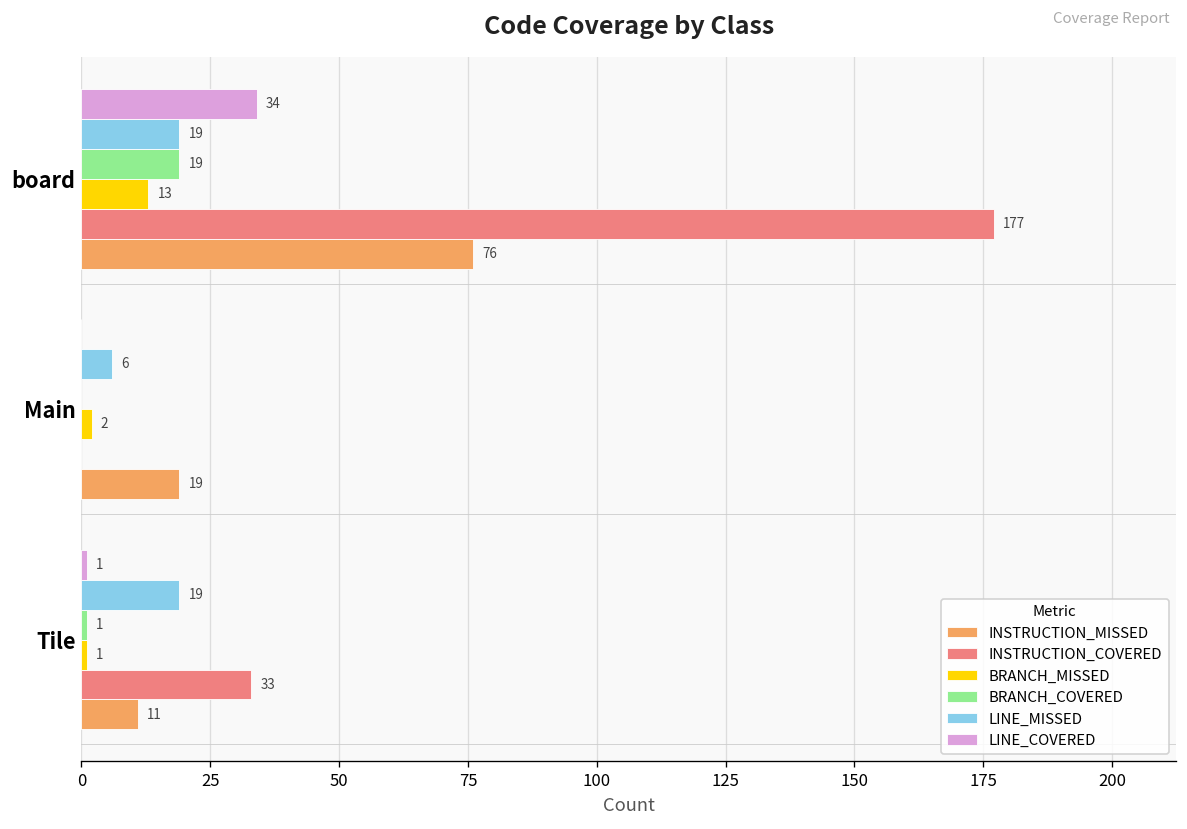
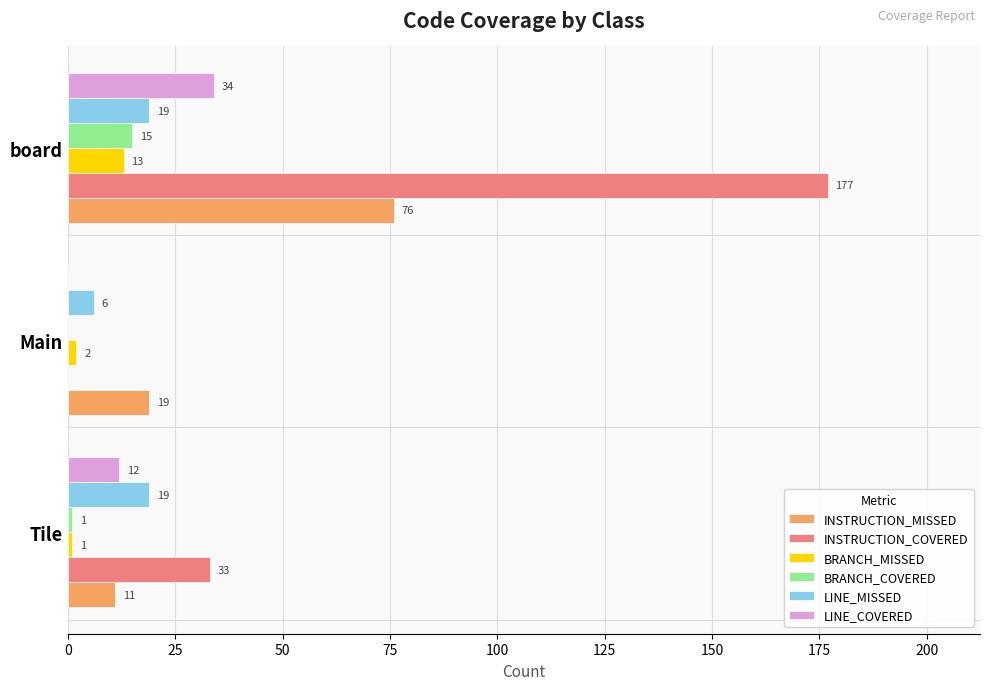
  {
    "BRANCH_MISSED": {
      "board": 13,
      "Main": 2,
      "Tile": 1
    },
    "BRANCH_COVERED": {
-     "board": 19,
+     "board": 15,
      "Tile": 1
    },
    "LINE_MISSED": {
      "board": 19,
      "Main": 6,
      "Tile": 19
    },
    "LINE_COVERED": {
      "board": 34,
-     "Tile": 1
+     "Tile": 12
    }
  }
